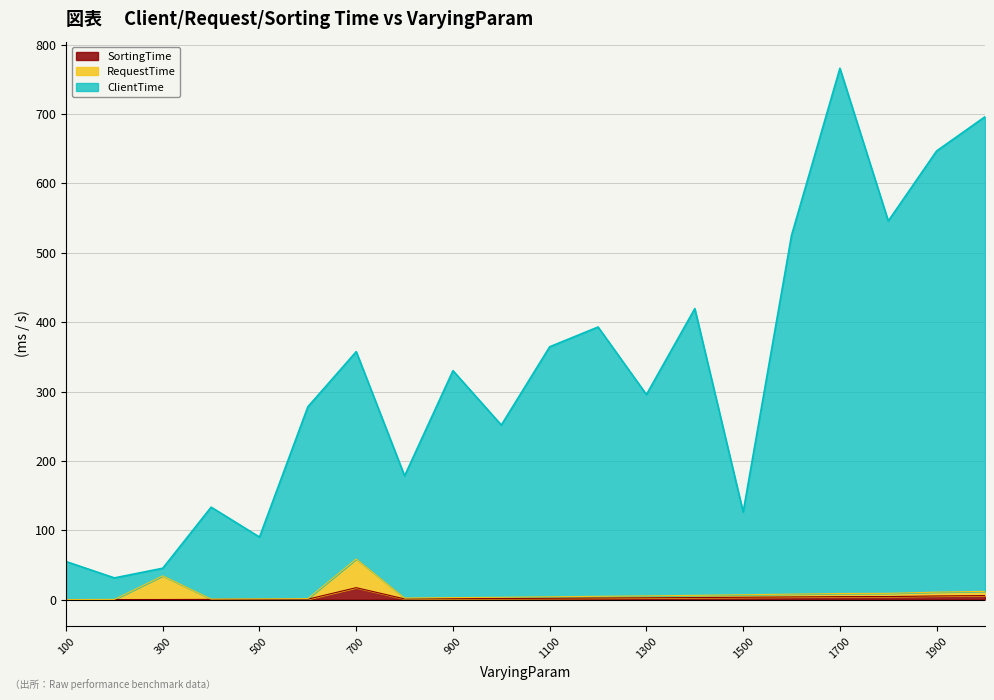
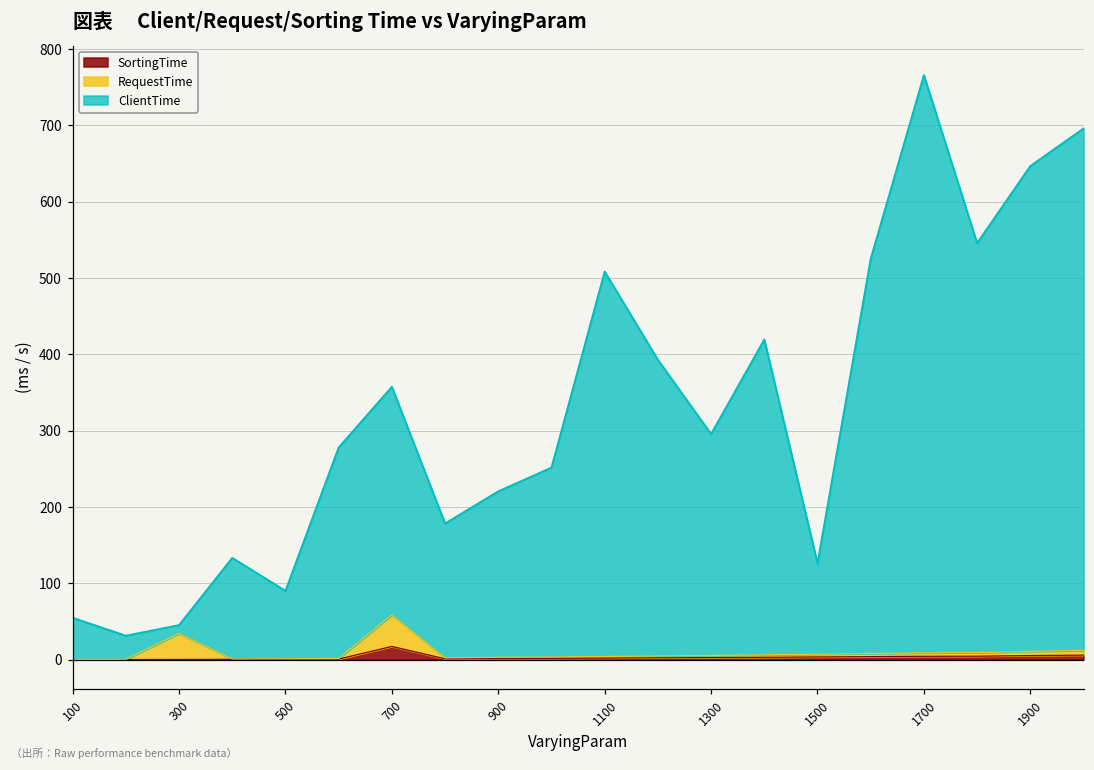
  {
    "SortingTime": {
      "300": 0,
      "700": 20,
      "1700": 0,
      "1900": 10
    },
    "RequestTime": {
      "300": 30,
      "700": 40,
      "1700": 0,
      "1900": 10
    },
    "ClientTime": {
      "100": 50,
      "300": 10,
      "500": 90,
      "700": 300,
-     "900": 330,
-     "1100": 360,
+     "900": 220,
+     "1100": 500,
      "1300": 290,
      "1500": 120,
      "1700": 760,
      "1900": 640
    }
  }
